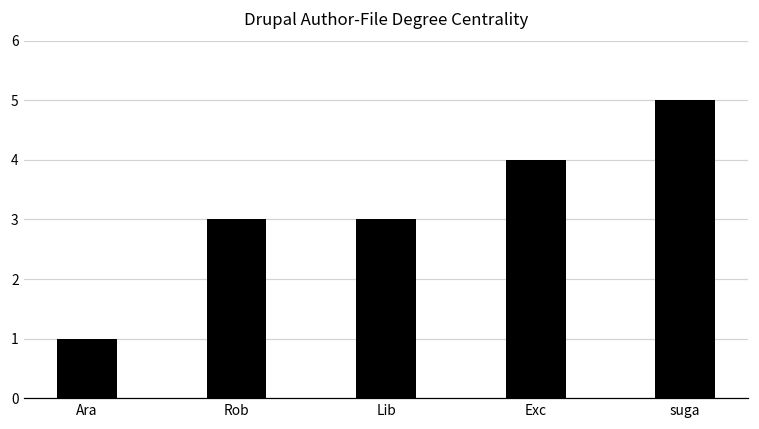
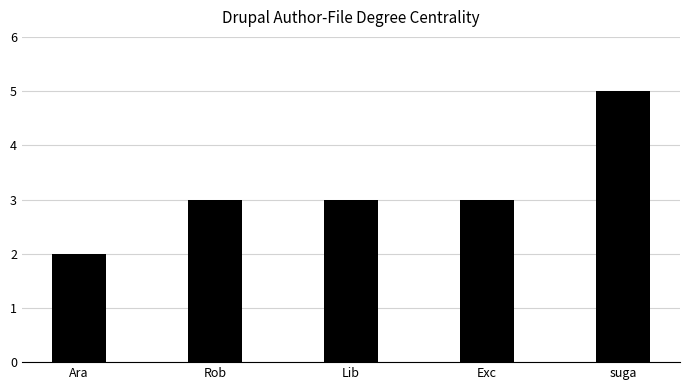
  {
-   "Ara": 1,
+   "Ara": 2,
    "Rob": 3,
    "Lib": 3,
-   "Exc": 4,
+   "Exc": 3,
    "suga": 5
  }
